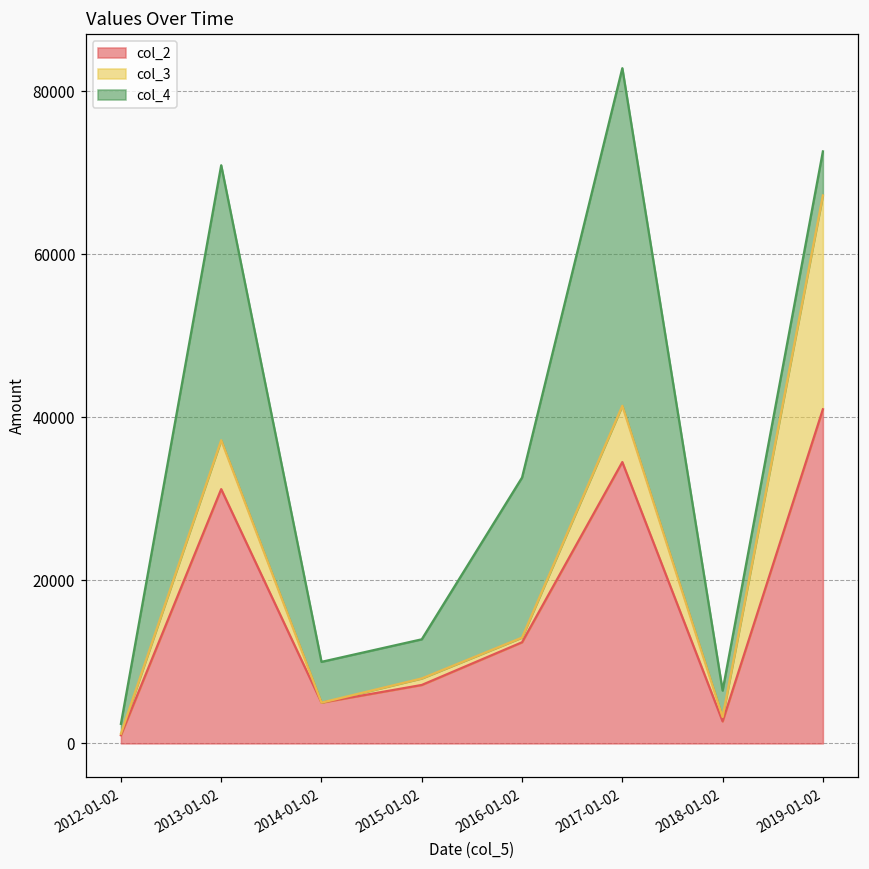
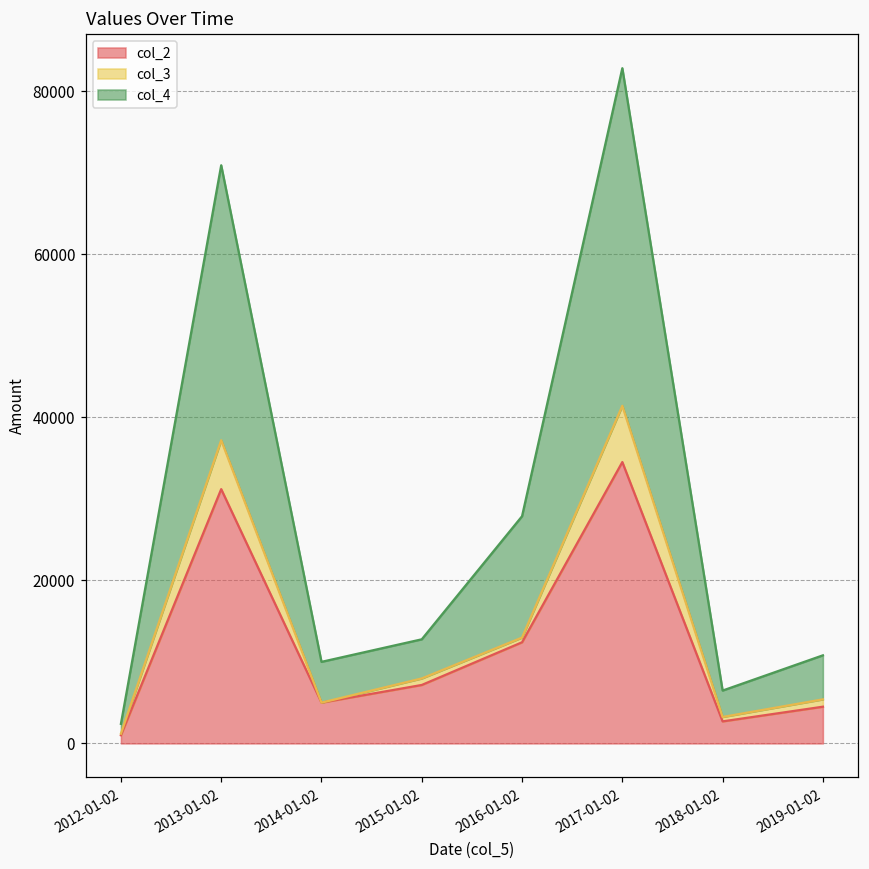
  {
    "col_2": {
      "2013-01-02": 31000,
      "2015-01-02": 7000,
      "2016-01-02": 12000,
      "2017-01-02": 35000,
      "2018-01-02": 3000,
-     "2019-01-02": 41000
+     "2019-01-02": 5000
    },
    "col_3": {
      "2013-01-02": 6000,
      "2015-01-02": 1000,
      "2016-01-02": 1000,
      "2017-01-02": 7000,
      "2018-01-02": 1000,
-     "2019-01-02": 26000
+     "2019-01-02": 1000
    },
    "col_4": {
      "2012-01-02": 1000,
      "2013-01-02": 34000,
      "2014-01-02": 5000,
      "2015-01-02": 5000,
-     "2016-01-02": 20000,
+     "2016-01-02": 15000,
      "2017-01-02": 41000,
      "2018-01-02": 3000,
      "2019-01-02": 5000
    }
  }
